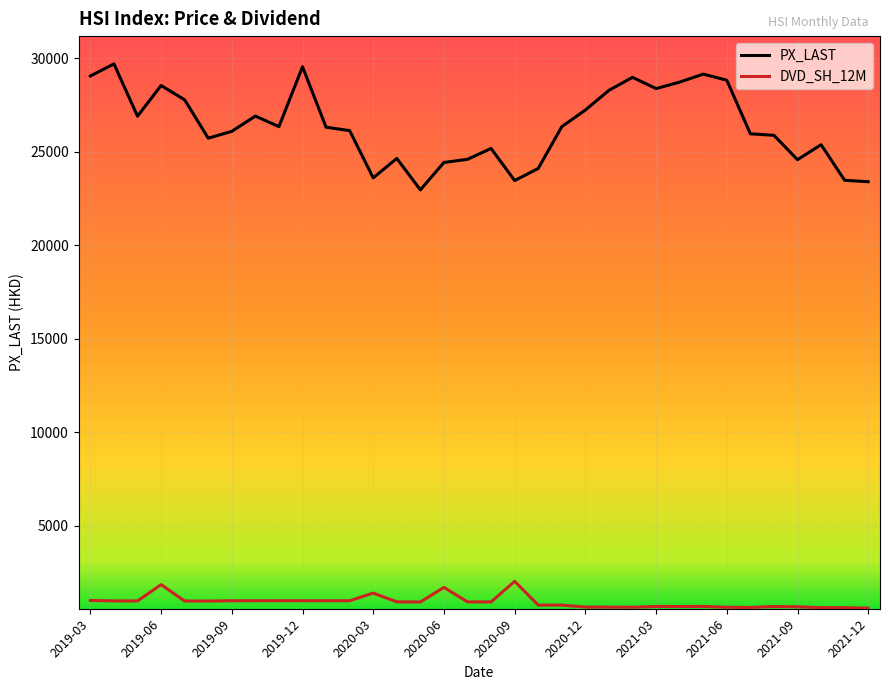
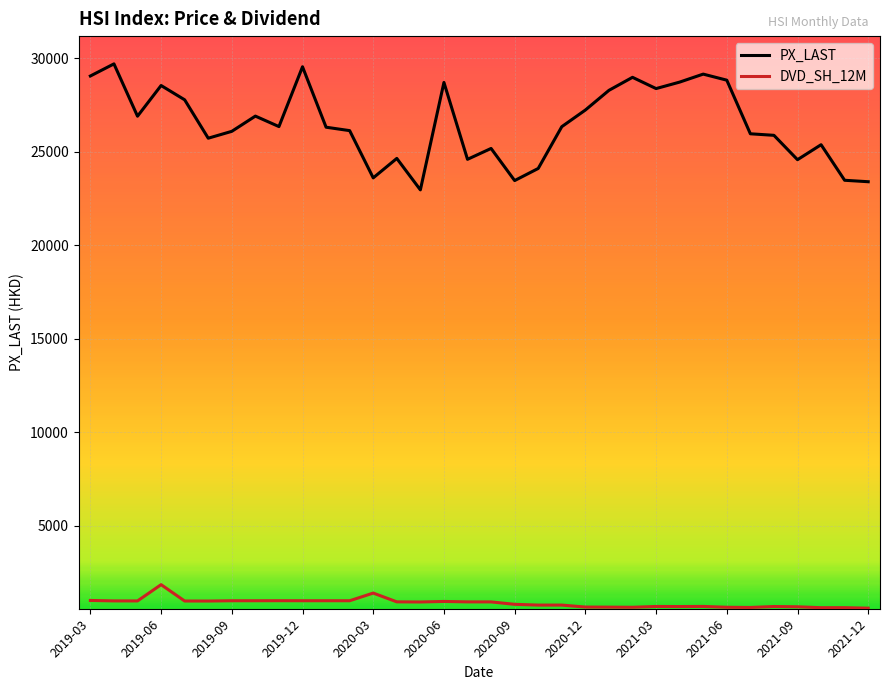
  {
    "PX_LAST": {
      "2019-03": 29100,
      "2019-06": 28500,
      "2019-09": 26100,
      "2019-12": 29500,
      "2020-03": 23600,
-     "2020-06": 24400,
+     "2020-06": 28700,
      "2020-09": 23500,
      "2020-12": 27200,
      "2021-03": 28400,
      "2021-06": 28800,
      "2021-09": 24600,
      "2021-12": 23400
    },
    "DVD_SH_12M": {
      "2019-03": 1000,
      "2019-06": 1900,
      "2019-09": 1000,
      "2019-12": 1000,
      "2020-03": 1400,
-     "2020-06": 1700,
-     "2020-09": 2000,
+     "2020-06": 1000,
+     "2020-09": 800,
      "2020-12": 700,
      "2021-03": 700,
      "2021-06": 600,
      "2021-09": 700,
      "2021-12": 600
    }
  }
